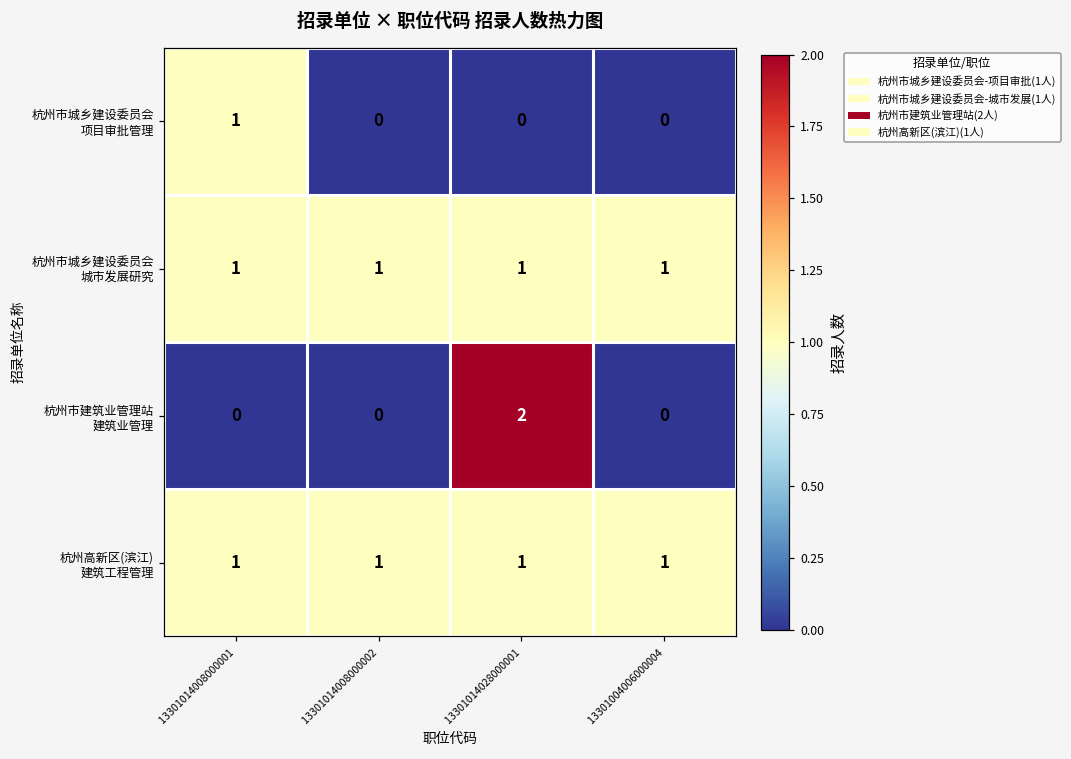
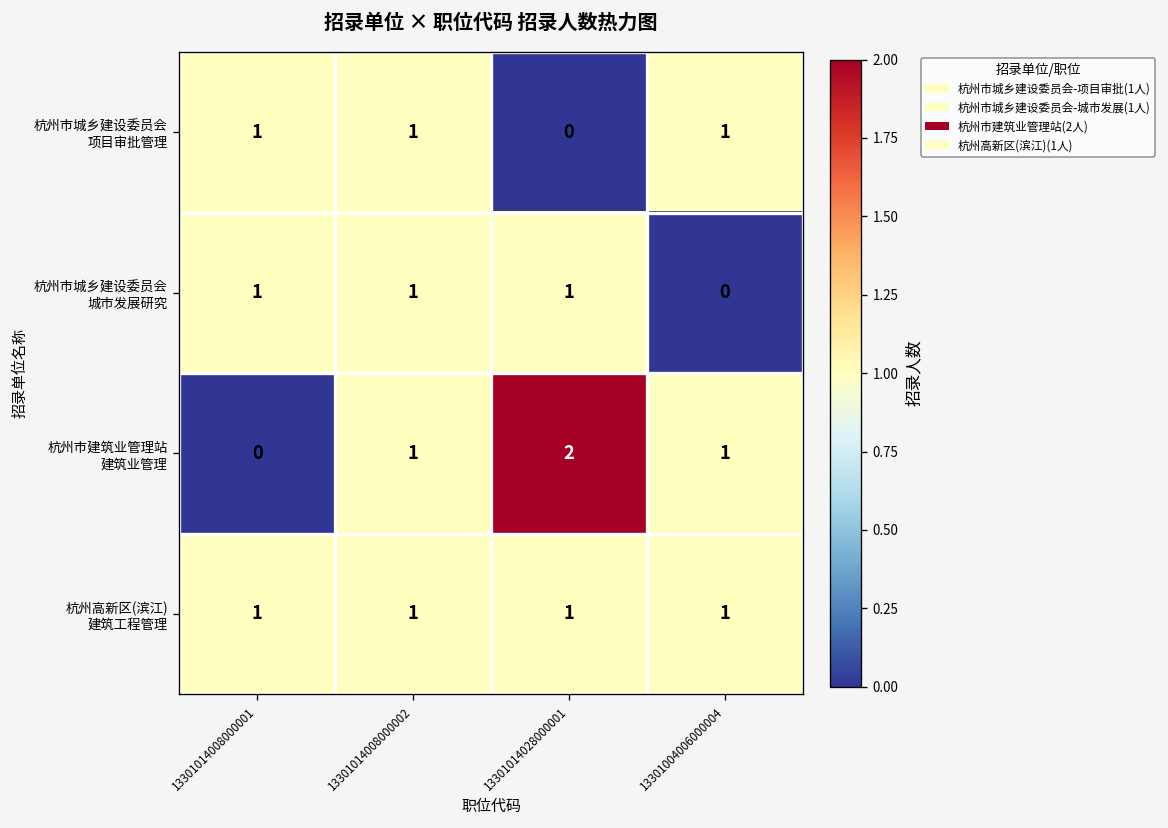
  {
    "杭州市城乡建设委员会 项目审批管理": {
      "13301014008000001": 1,
-     "13301014008000002": 0,
+     "13301014008000002": 1,
      "13301014028000001": 0,
-     "13301004006000004": 0
+     "13301004006000004": 1
    },
    "杭州市城乡建设委员会 城市发展研究": {
      "13301014008000001": 1,
      "13301014008000002": 1,
      "13301014028000001": 1,
-     "13301004006000004": 1
+     "13301004006000004": 0
    },
    "杭州市建筑业管理站 建筑业管理": {
      "13301014008000001": 0,
-     "13301014008000002": 0,
+     "13301014008000002": 1,
      "13301014028000001": 2,
-     "13301004006000004": 0
+     "13301004006000004": 1
    },
    "杭州高新区(滨江) 建筑工程管理": {
      "13301014008000001": 1,
      "13301014008000002": 1,
      "13301014028000001": 1,
      "13301004006000004": 1
    }
  }
